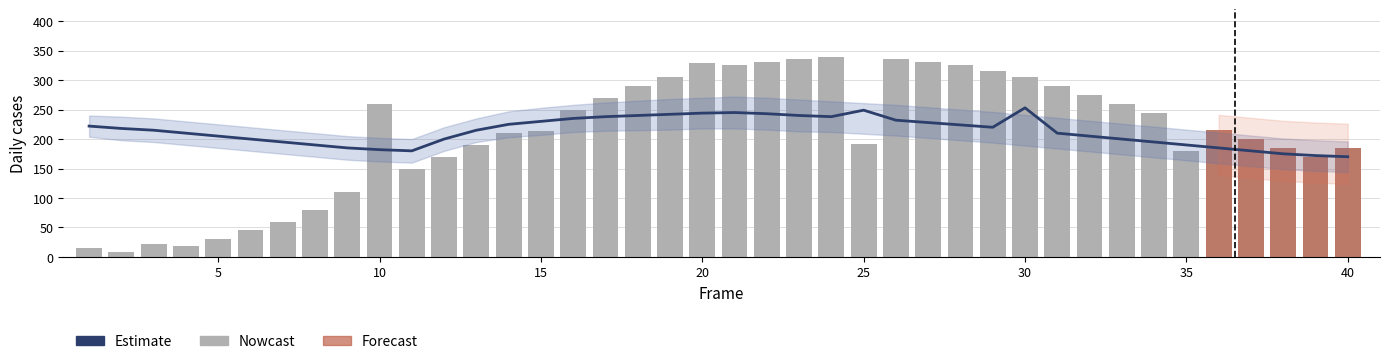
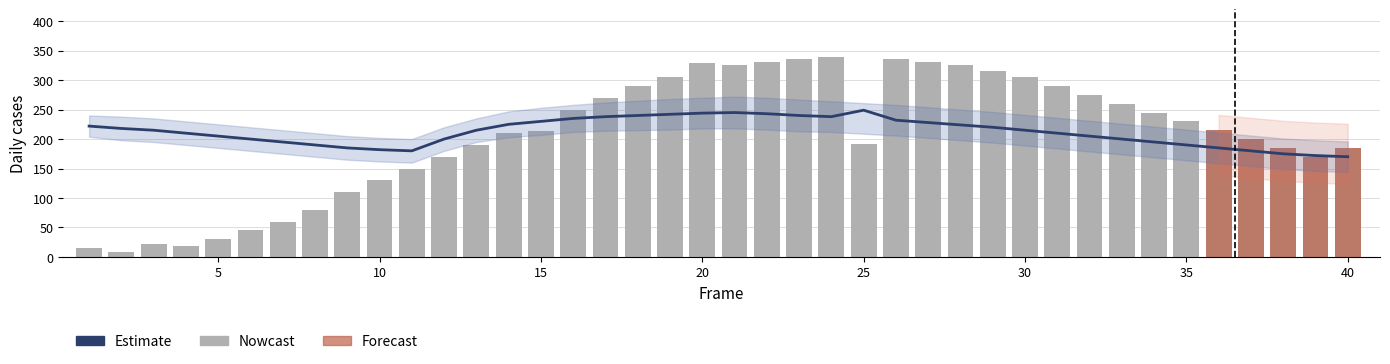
  {
    "Estimate": {
      "5": 210,
      "10": 180,
      "15": 230,
      "20": 240,
      "25": 250,
-     "30": 250,
+     "30": 220,
      "35": 190,
      "40": 170
    },
    "Nowcast": {
      "5": 30,
-     "10": 260,
+     "10": 130,
      "15": 210,
      "20": 330,
      "25": 190,
      "30": 310,
-     "35": 180,
+     "35": 230,
      "40": 180
    }
  }
